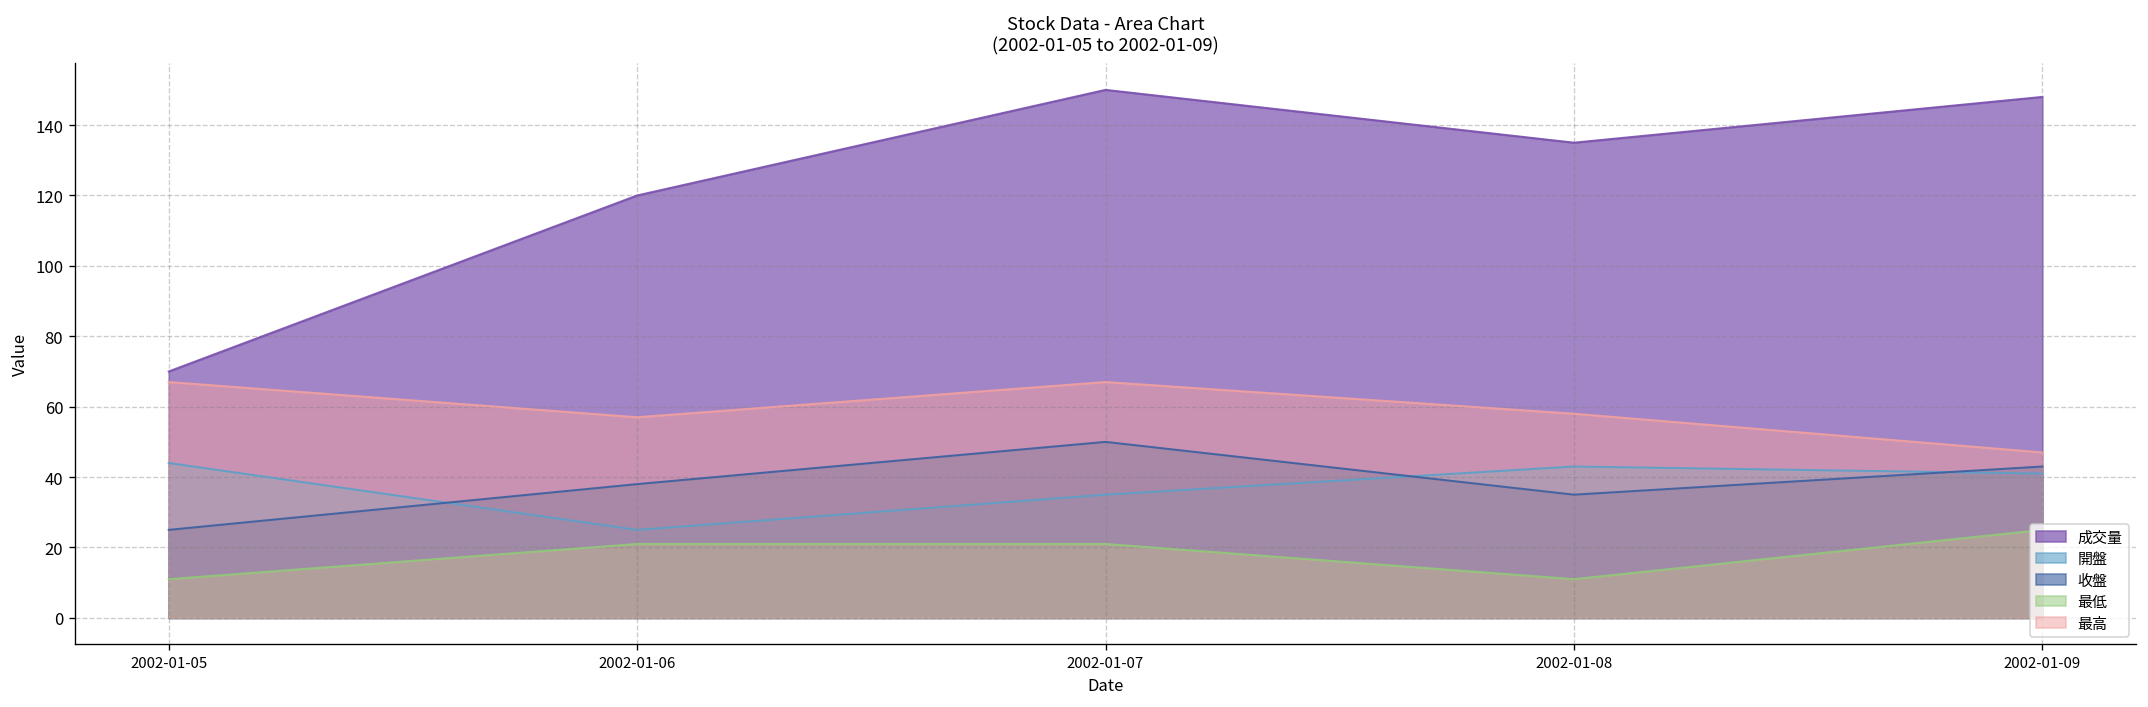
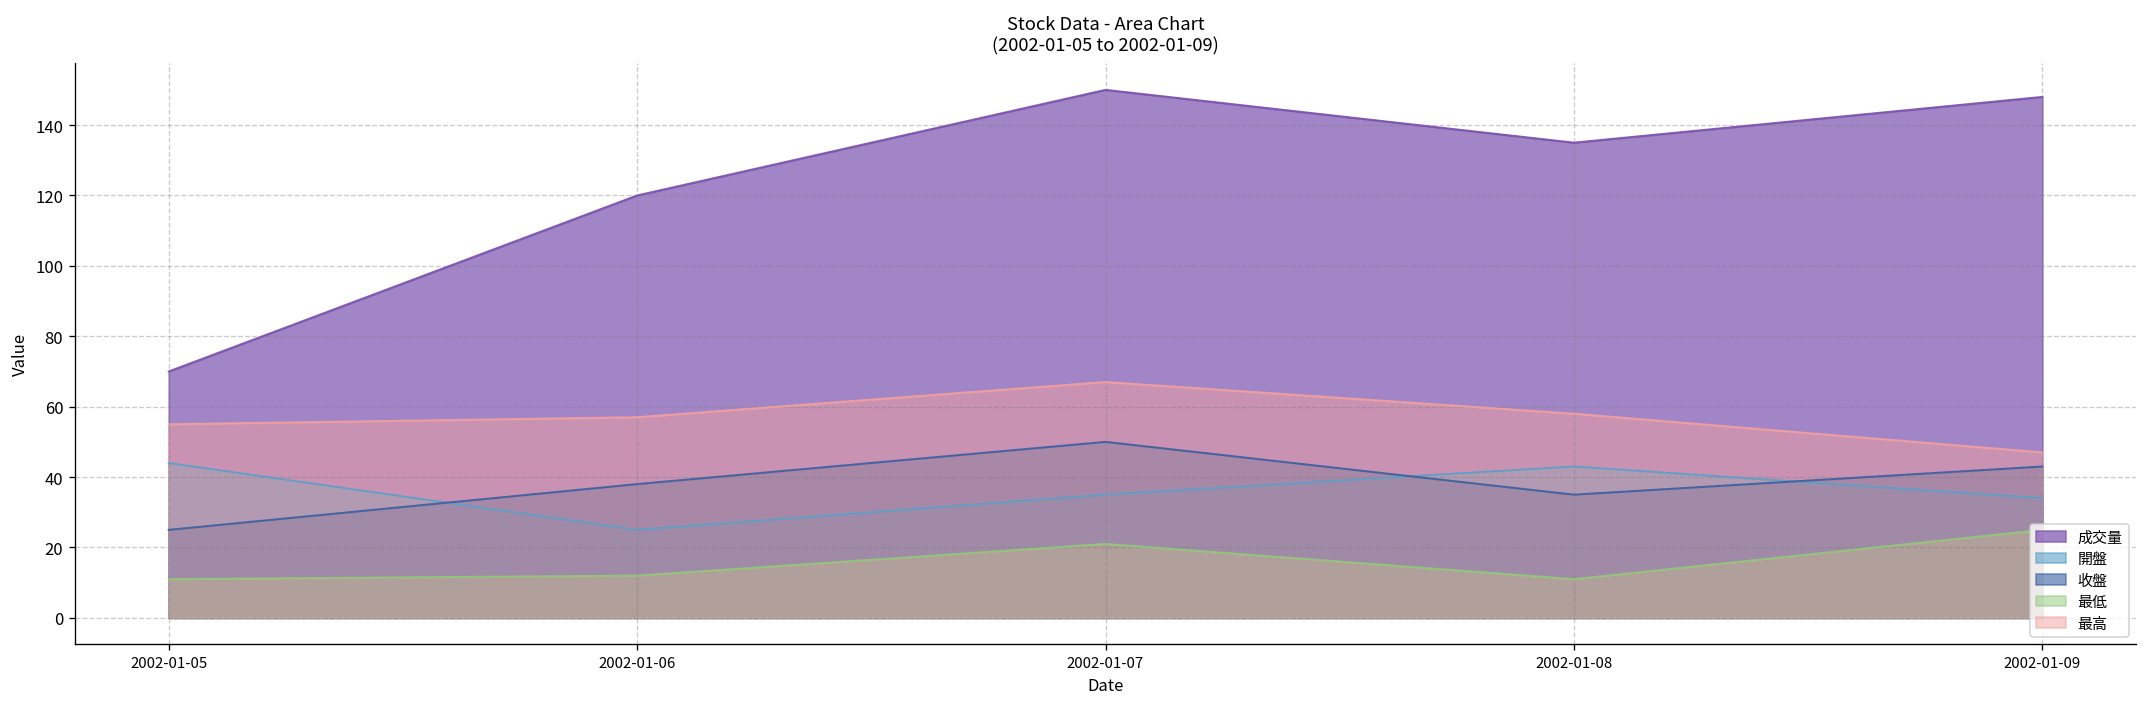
  {
    "開盤": {
      "2002-01-05": 44,
      "2002-01-06": 25,
      "2002-01-07": 35,
      "2002-01-08": 43,
-     "2002-01-09": 41
+     "2002-01-09": 34
    },
    "最低": {
      "2002-01-05": 11,
-     "2002-01-06": 21,
+     "2002-01-06": 12,
      "2002-01-07": 21,
      "2002-01-08": 11
    },
    "最高": {
-     "2002-01-05": 67,
+     "2002-01-05": 55,
      "2002-01-06": 57,
      "2002-01-07": 67,
      "2002-01-08": 58,
      "2002-01-09": 47
    }
  }
